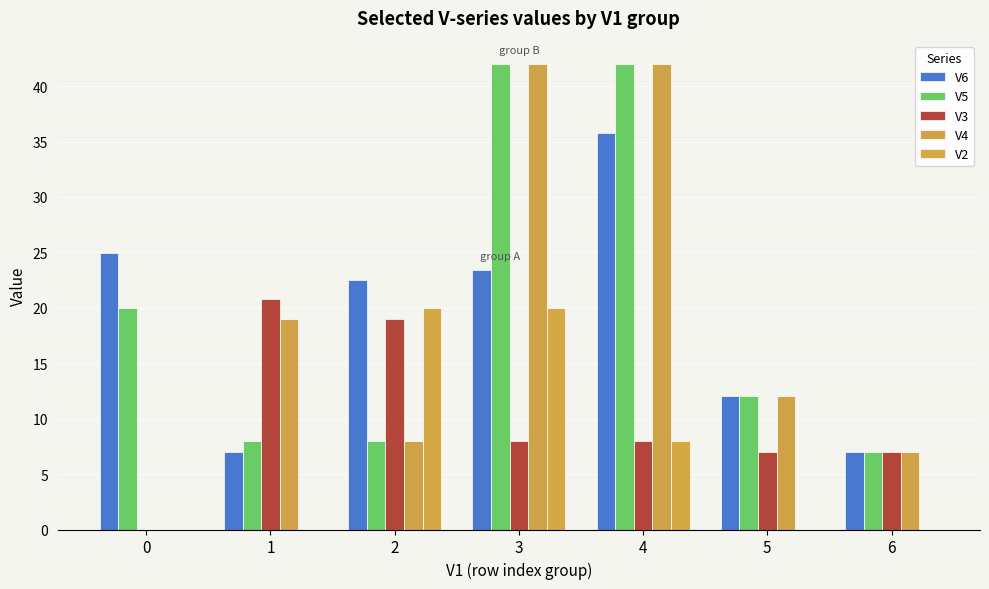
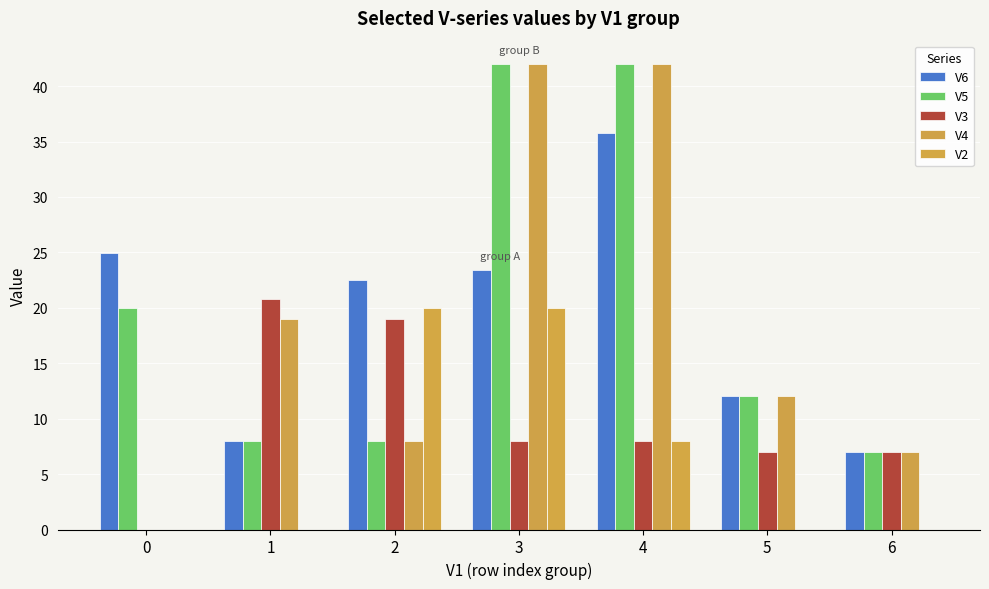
  {
    "V6": {
      "0": 25,
-     "1": 7,
+     "1": 8,
      "2": 22.5,
      "3": 23.4,
      "4": 35.7,
      "5": 12,
      "6": 7
    },
    "V5": {
      "0": 20,
      "1": 8,
      "2": 8,
      "3": 42,
      "4": 42,
      "5": 12,
      "6": 7
    },
    "V3": {
      "0": 0,
      "1": 21,
      "2": 19,
      "3": 8,
      "4": 8,
      "5": 7,
      "6": 7
    }
  }
